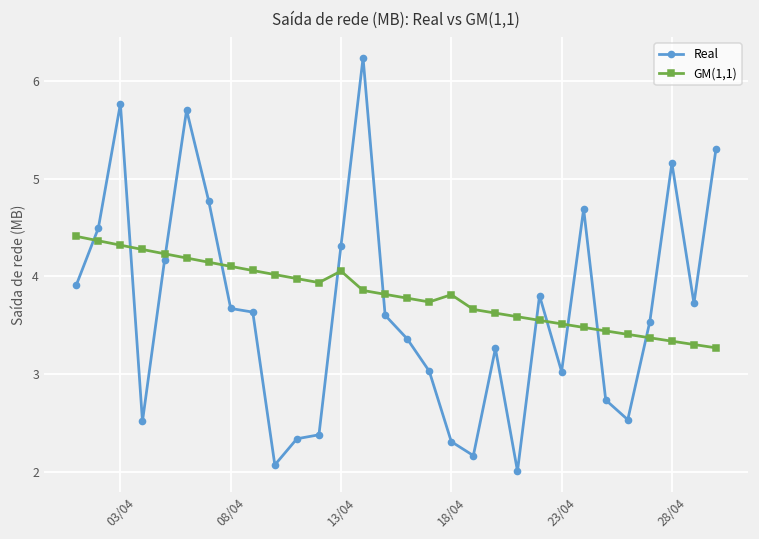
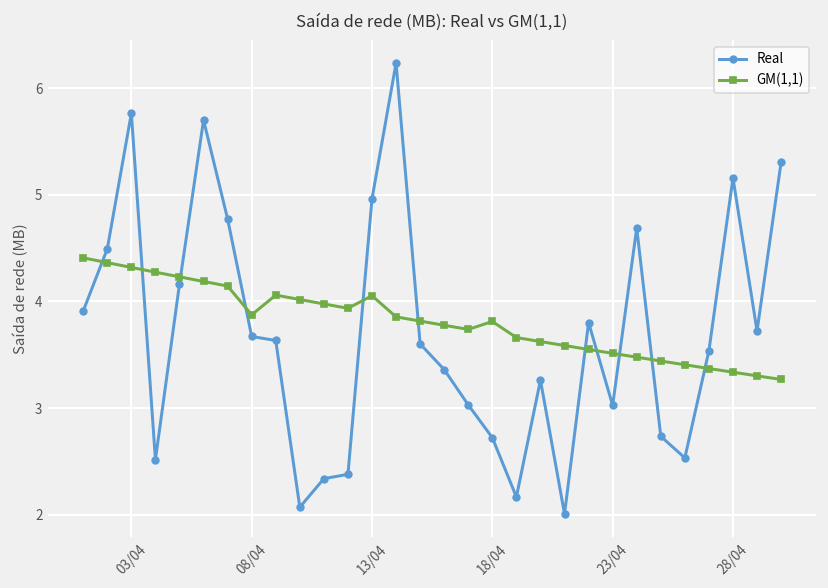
  {
    "Real": {
      "03/04": 5.8,
      "08/04": 3.7,
-     "13/04": 4.3,
-     "18/04": 2.3,
+     "13/04": 5.0,
+     "18/04": 2.7,
      "23/04": 3.0,
      "28/04": 5.2
    },
    "GM(1,1)": {
      "03/04": 4.3,
-     "08/04": 4.1,
+     "08/04": 3.9,
      "13/04": 4.1,
      "18/04": 3.8,
      "23/04": 3.5,
      "28/04": 3.3
    }
  }
